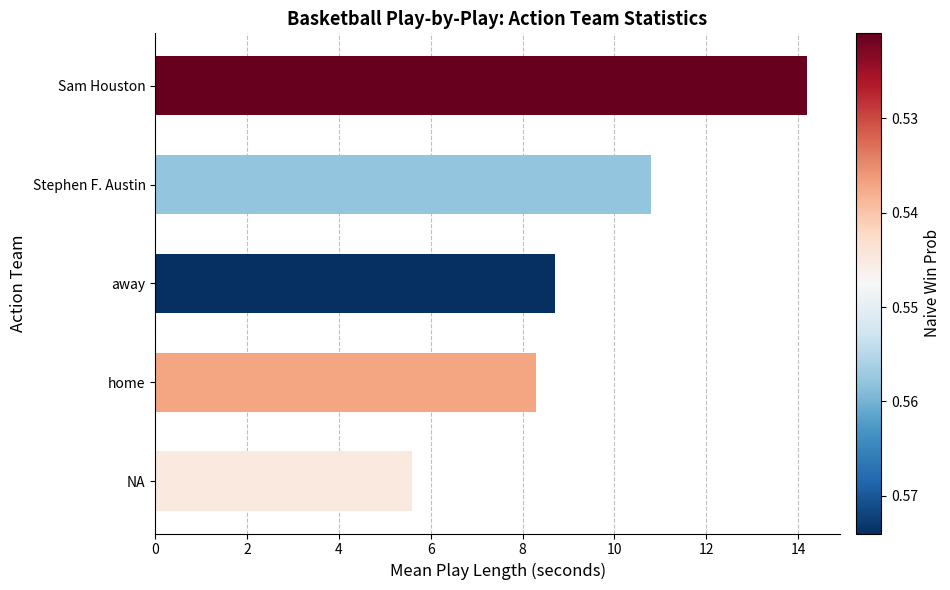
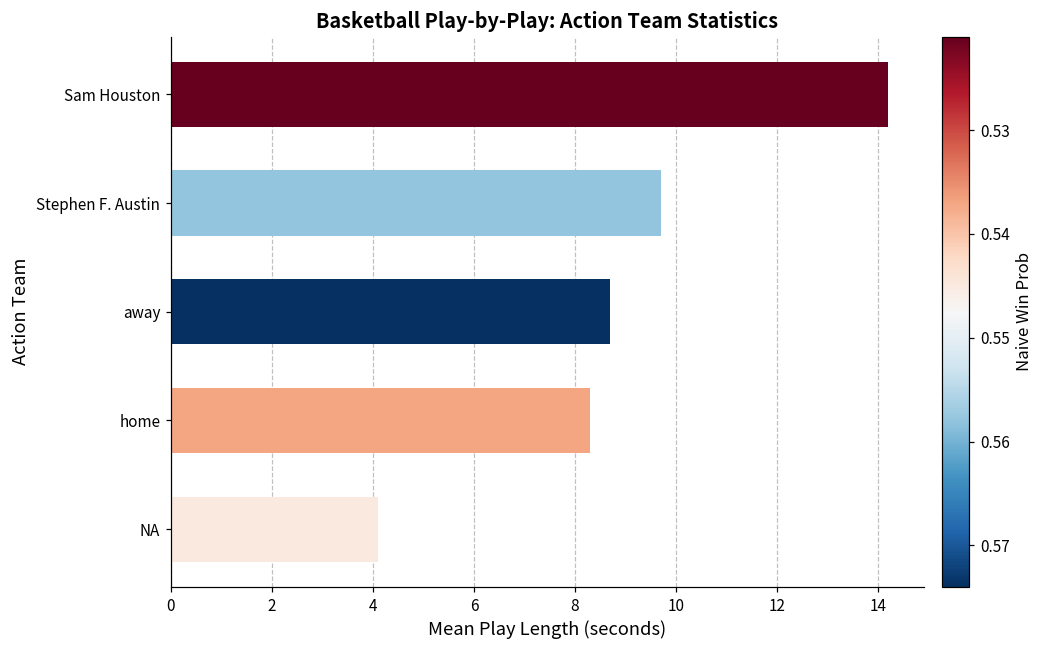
  {
    "Sam Houston": 14.2,
-   "Stephen F. Austin": 10.8,
+   "Stephen F. Austin": 9.7,
    "away": 8.7,
    "home": 8.3,
-   "NA": 5.6
+   "NA": 4.1
  }
